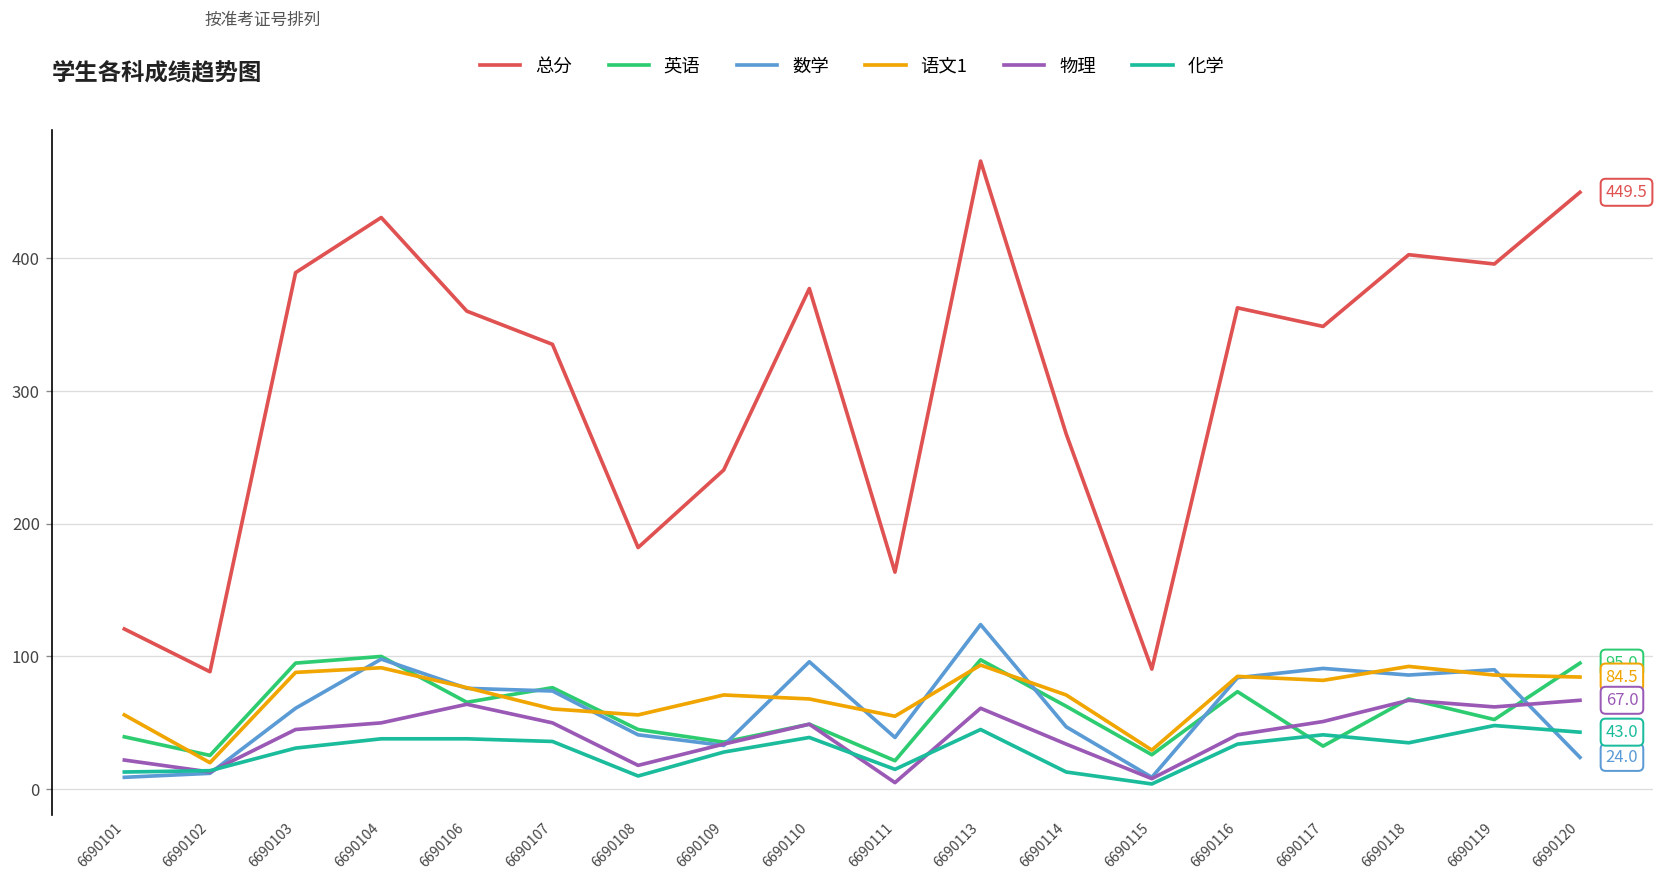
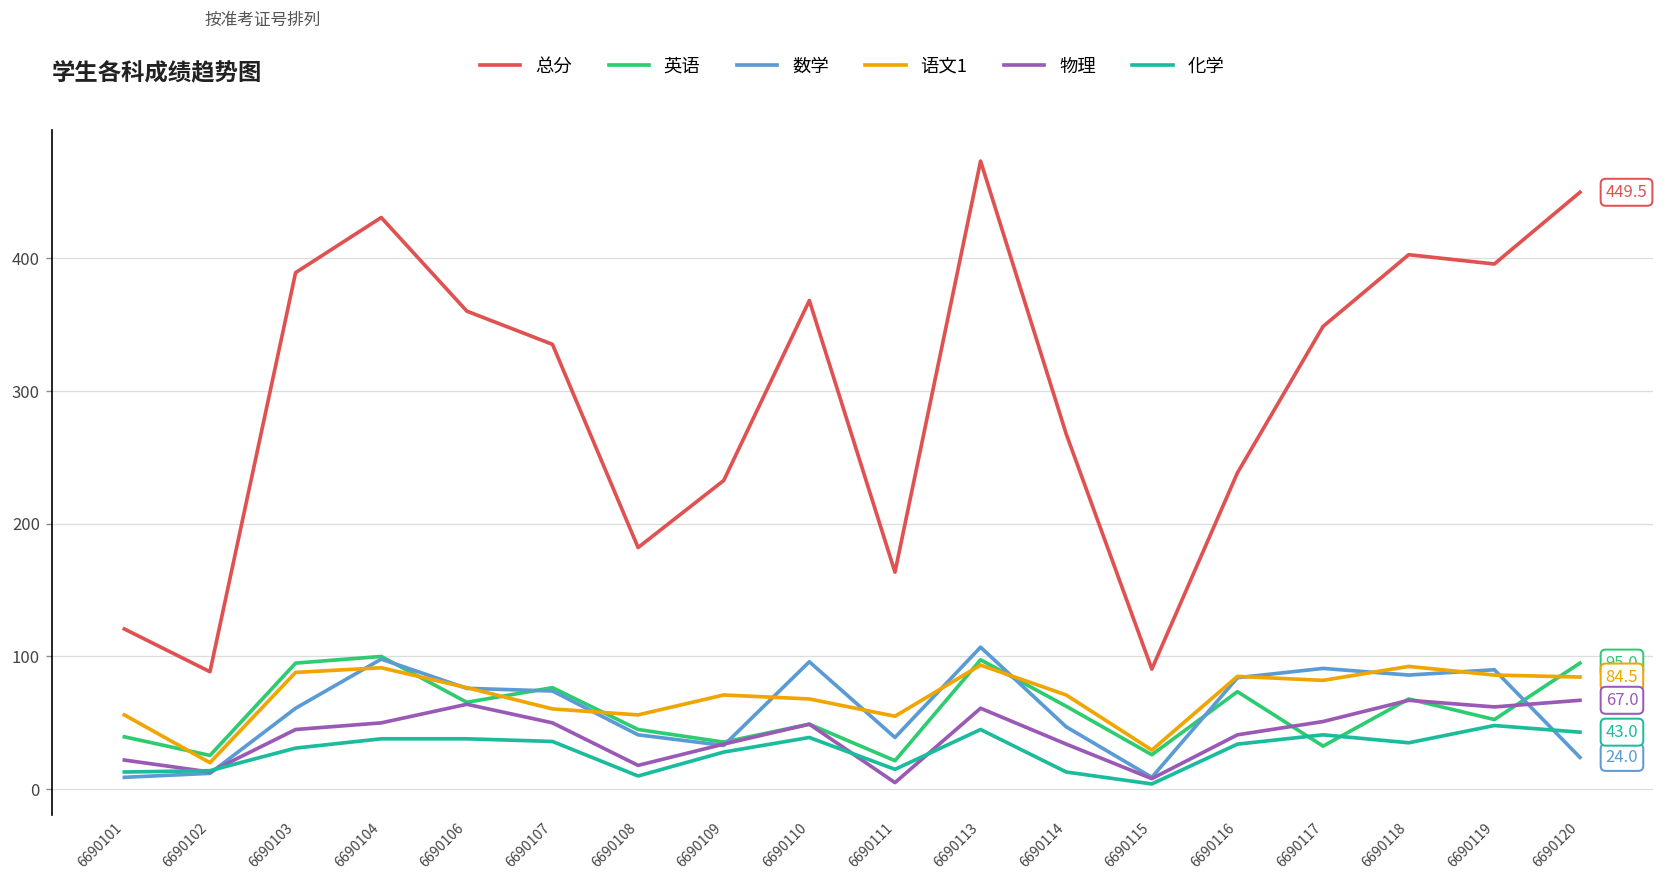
  {
    "总分": {
      "6690101": 121,
      "6690102": 89,
      "6690103": 389,
      "6690104": 431,
      "6690106": 360,
      "6690107": 335,
      "6690108": 182,
-     "6690109": 240,
-     "6690110": 377,
+     "6690109": 233,
+     "6690110": 368,
      "6690111": 164,
      "6690113": 473,
      "6690114": 268,
      "6690115": 91,
-     "6690116": 363,
+     "6690116": 238,
      "6690117": 349,
      "6690118": 403,
      "6690119": 396
    },
    "数学": {
      "6690101": 9,
      "6690103": 61,
      "6690107": 74,
      "6690108": 41,
      "6690110": 96,
      "6690111": 39,
-     "6690113": 124,
+     "6690113": 107,
      "6690114": 47,
      "6690117": 91,
      "6690118": 86,
      "6690119": 90
    },
    "语文1": {
      "6690101": 56,
      "6690102": 20,
      "6690103": 88,
      "6690104": 92,
      "6690107": 61,
      "6690108": 56,
      "6690109": 71,
      "6690110": 68,
      "6690111": 55,
      "6690113": 94,
      "6690114": 71,
      "6690115": 30,
      "6690117": 82,
      "6690118": 93,
      "6690119": 86
    },
    "物理": {
      "6690101": 22,
      "6690103": 45,
      "6690104": 50,
      "6690107": 50,
      "6690108": 18,
      "6690111": 5,
      "6690113": 61,
      "6690114": 34,
      "6690116": 41,
      "6690117": 51,
      "6690119": 62
    }
  }
